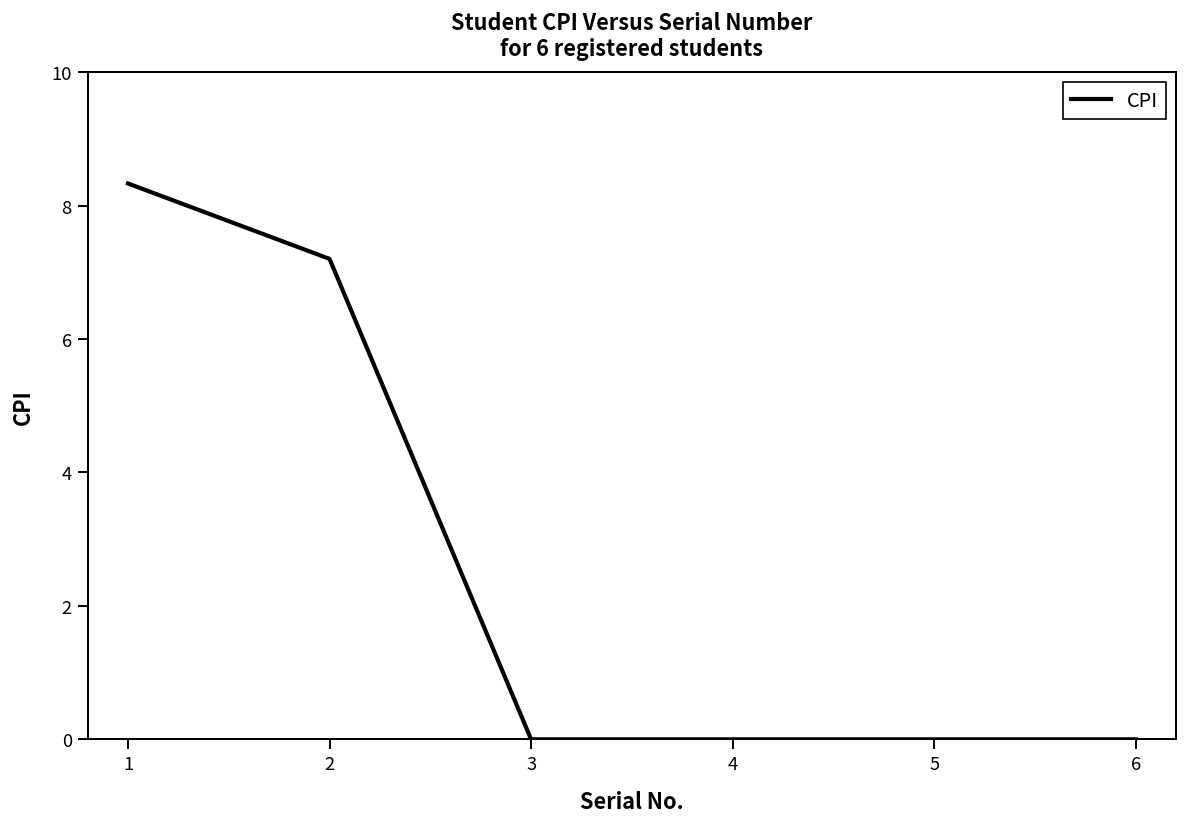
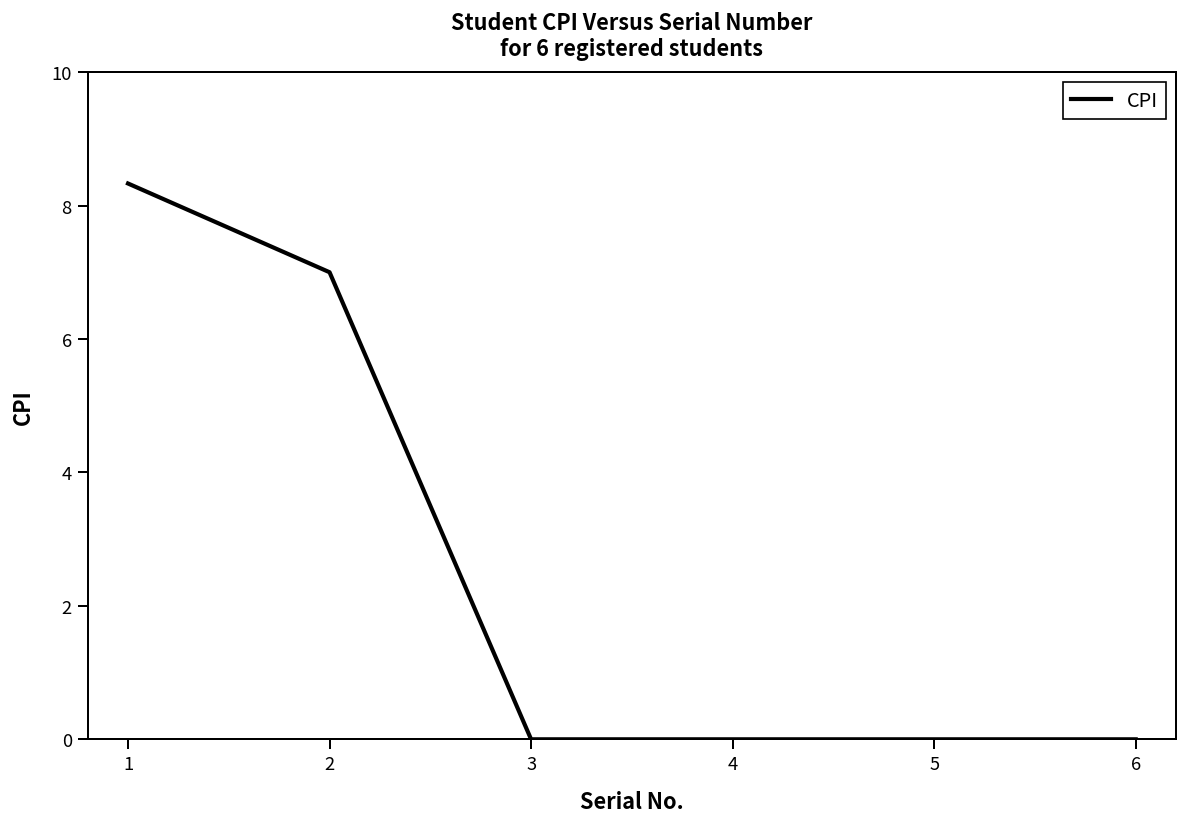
  {
    "1": 8.3,
-   "2": 7.2,
+   "2": 7.0,
    "3": 0.0,
    "4": 0.0,
    "5": 0.0,
    "6": 0.0
  }
